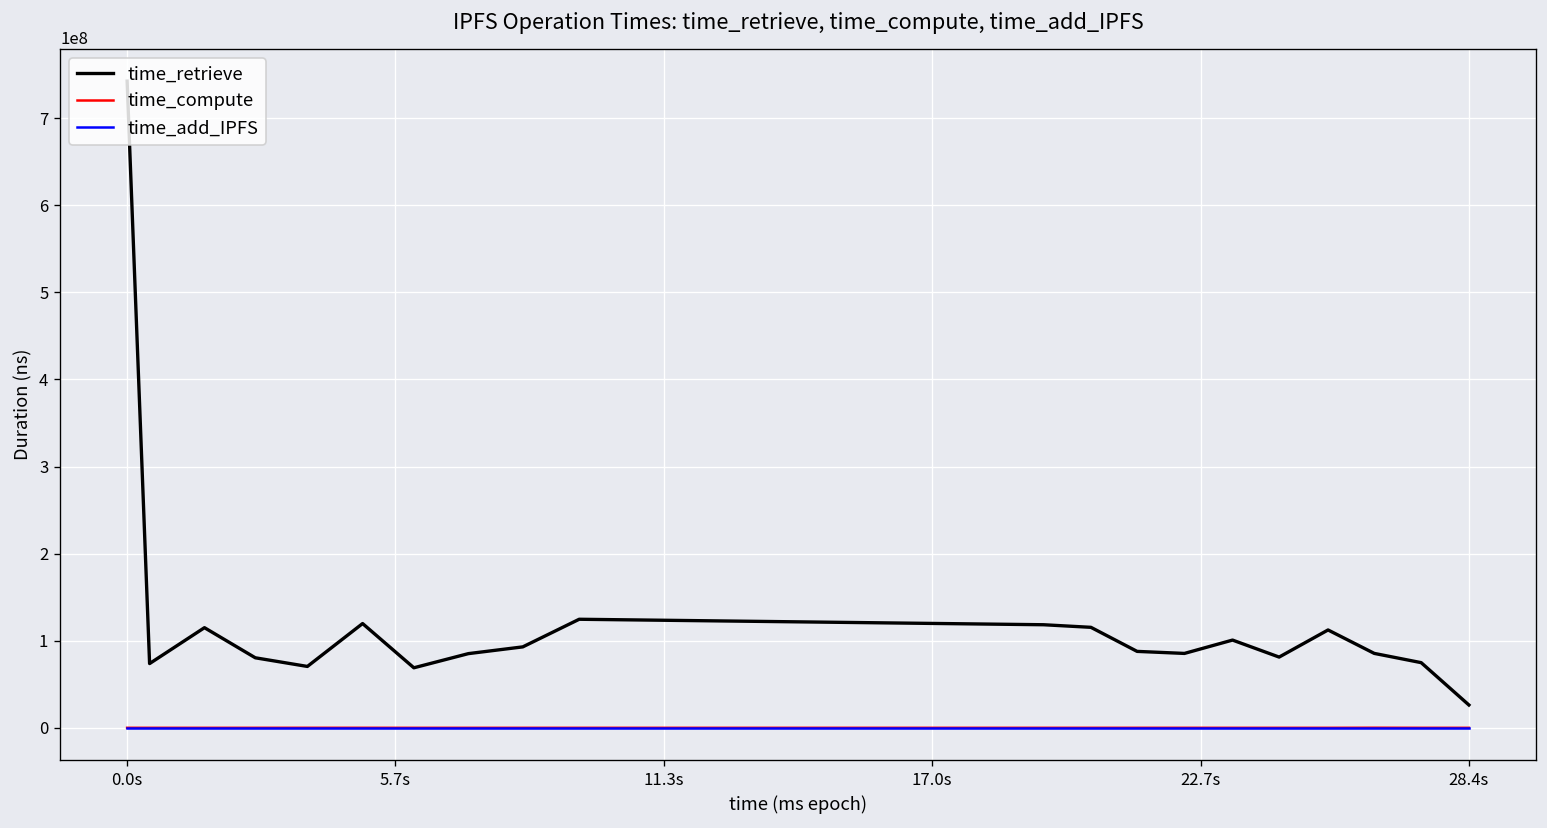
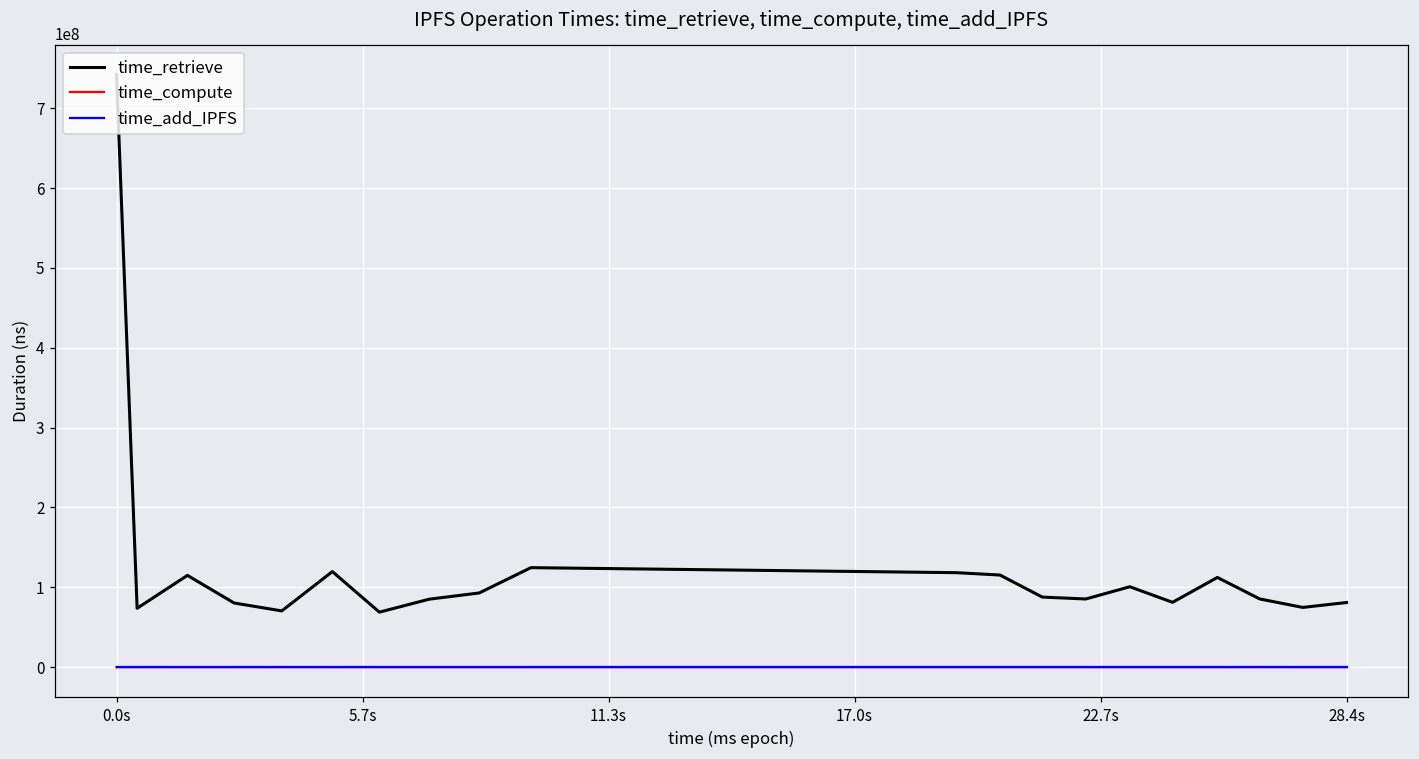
  {
    "time_retrieve": {
-     "28.4s": 30000000
+     "28.4s": 80000000
    }
  }
